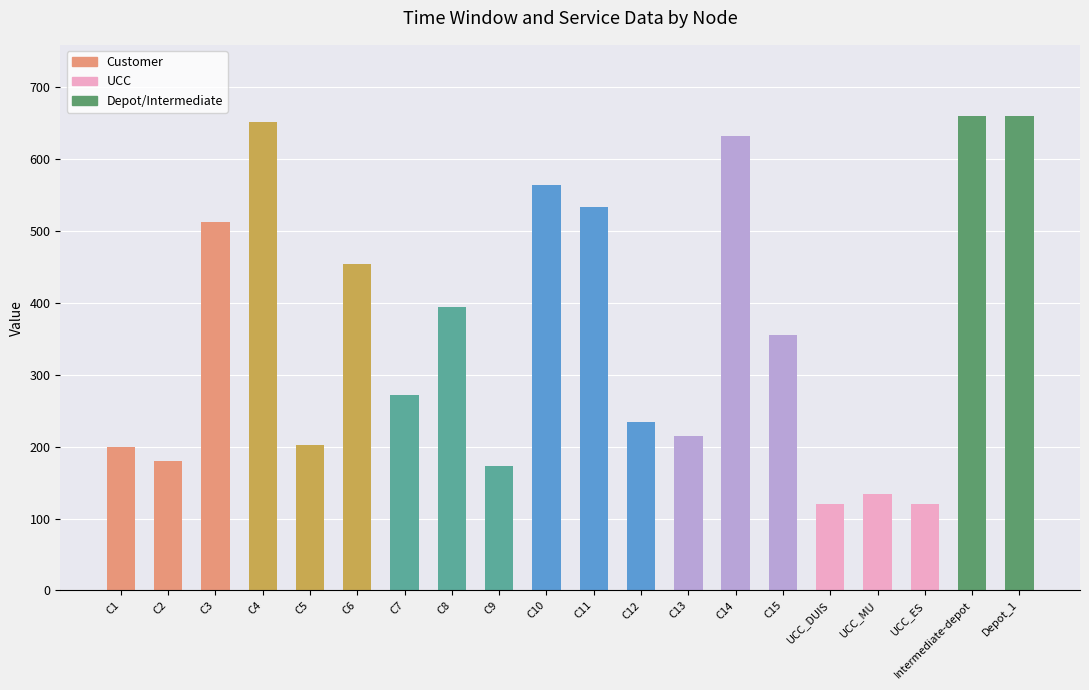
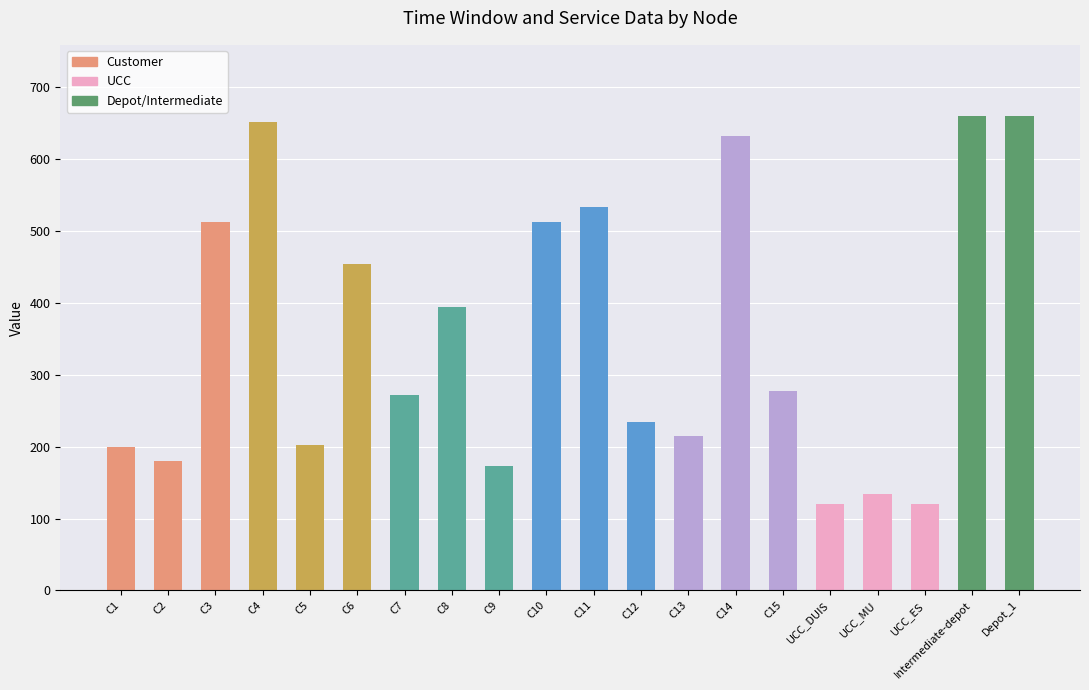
  {
    "C1": 200,
    "C2": 180,
    "C3": 510,
    "C4": 650,
    "C5": 200,
    "C6": 450,
    "C7": 270,
    "C8": 390,
    "C9": 170,
-   "C10": 560,
+   "C10": 510,
    "C11": 530,
    "C12": 230,
    "C13": 220,
    "C14": 630,
-   "C15": 360,
+   "C15": 280,
    "UCC_DUIS": 120,
    "UCC_MU": 130,
    "UCC_ES": 120,
    "Intermediate-depot": 660,
    "Depot_1": 660
  }
